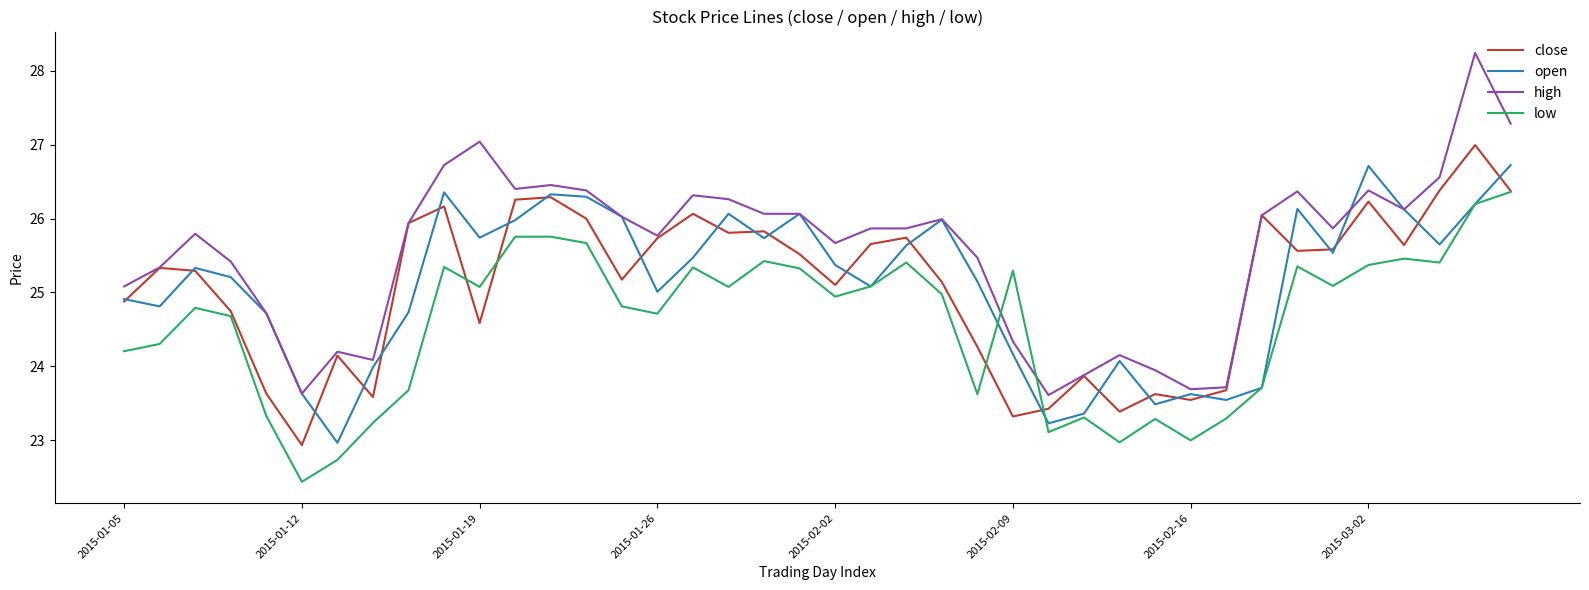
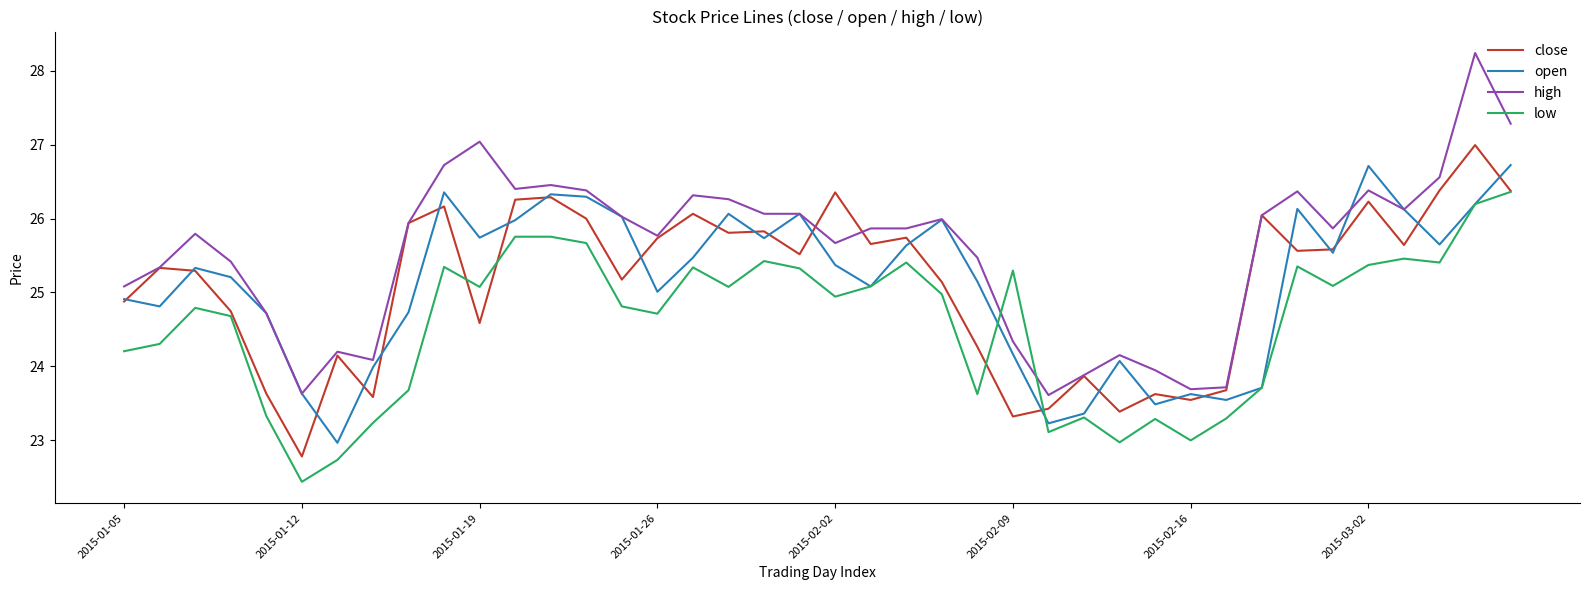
  {
    "close": {
-     "2015-01-12": 22.9,
+     "2015-01-12": 22.8,
      "2015-01-19": 24.6,
-     "2015-02-02": 25.1,
+     "2015-02-02": 26.4,
      "2015-02-09": 23.3,
      "2015-02-16": 23.5,
      "2015-03-02": 26.2
    },
    "open": {
      "2015-01-19": 25.7,
      "2015-01-26": 25.0,
      "2015-02-02": 25.4,
      "2015-02-09": 24.2,
      "2015-02-16": 23.6,
      "2015-03-02": 26.7
    },
    "high": {
      "2015-01-05": 25.1,
      "2015-01-19": 27.0,
      "2015-02-02": 25.7,
      "2015-02-09": 24.3,
      "2015-02-16": 23.7,
      "2015-03-02": 26.4
    },
    "low": {
      "2015-01-05": 24.2,
      "2015-01-12": 22.4,
      "2015-01-19": 25.1,
      "2015-01-26": 24.7,
      "2015-02-02": 24.9,
      "2015-02-09": 25.3,
      "2015-02-16": 23.0,
      "2015-03-02": 25.4
    }
  }
